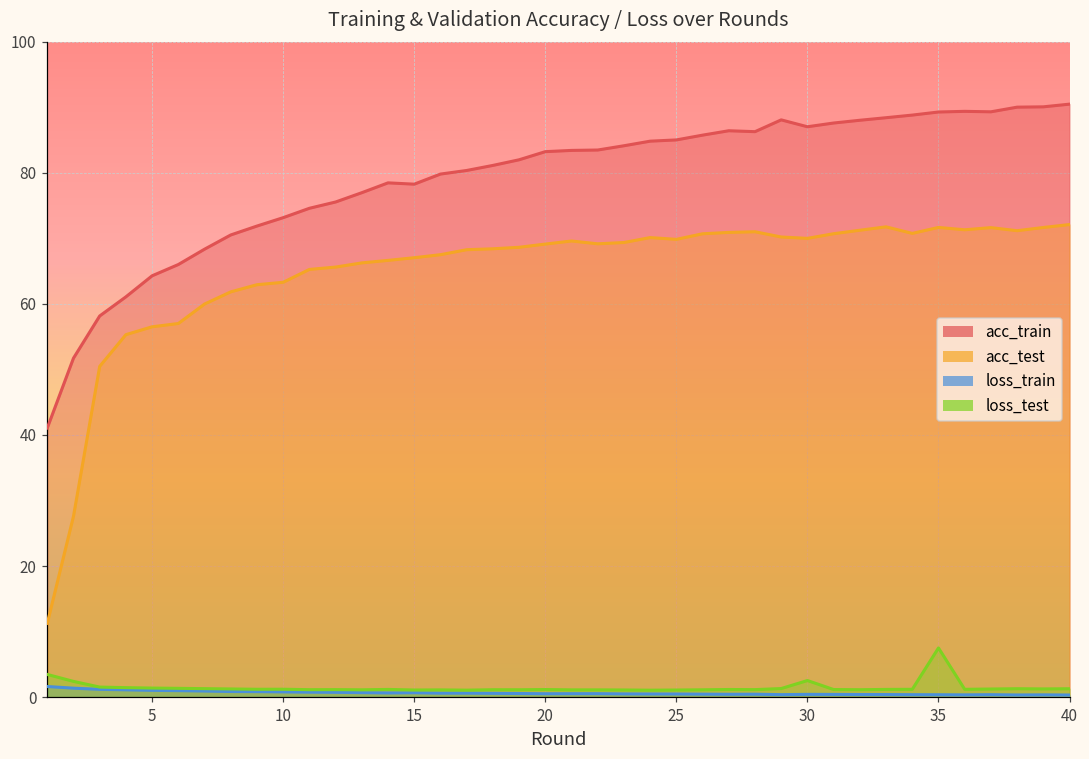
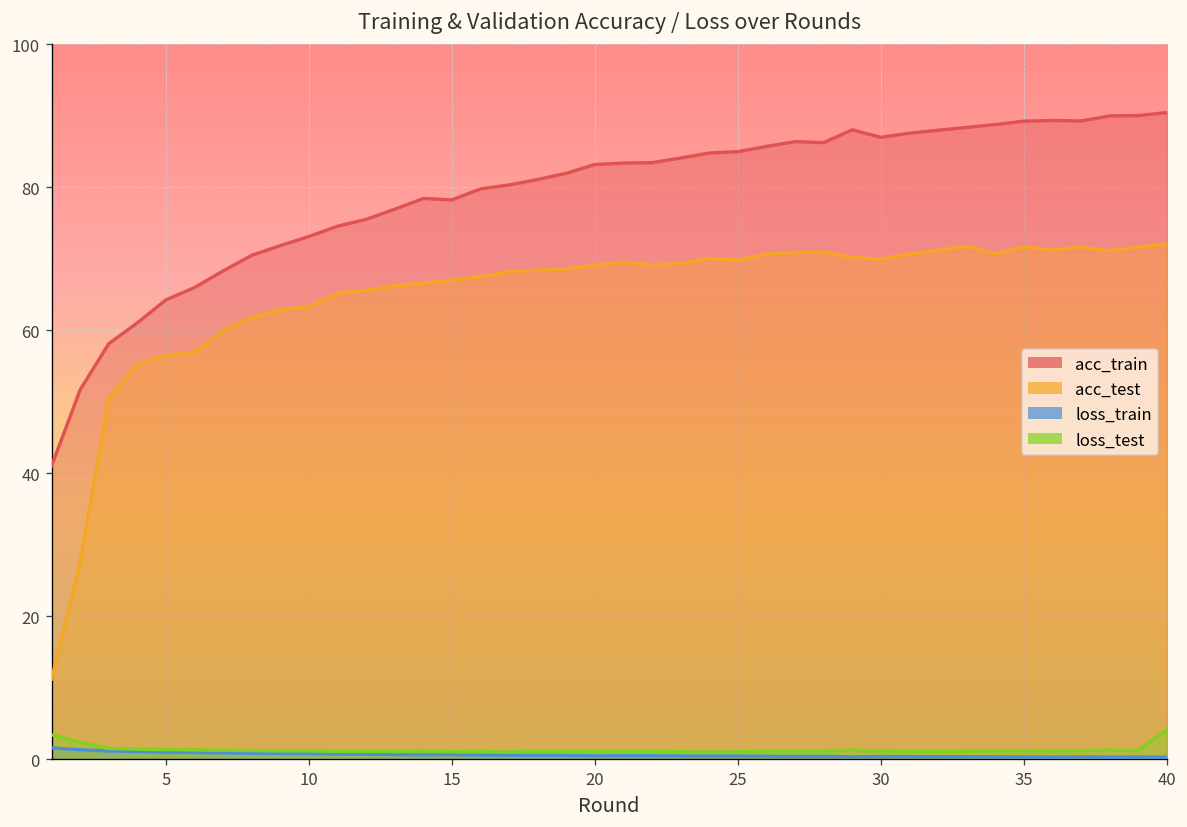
  {
    "loss_train": {
      "20": 1,
      "25": 0,
      "30": 0,
      "35": 0,
      "40": 0
    },
    "loss_test": {
      "20": 1,
      "25": 1,
-     "30": 3,
-     "35": 7,
-     "40": 1
+     "30": 1,
+     "35": 1,
+     "40": 4
    }
  }
